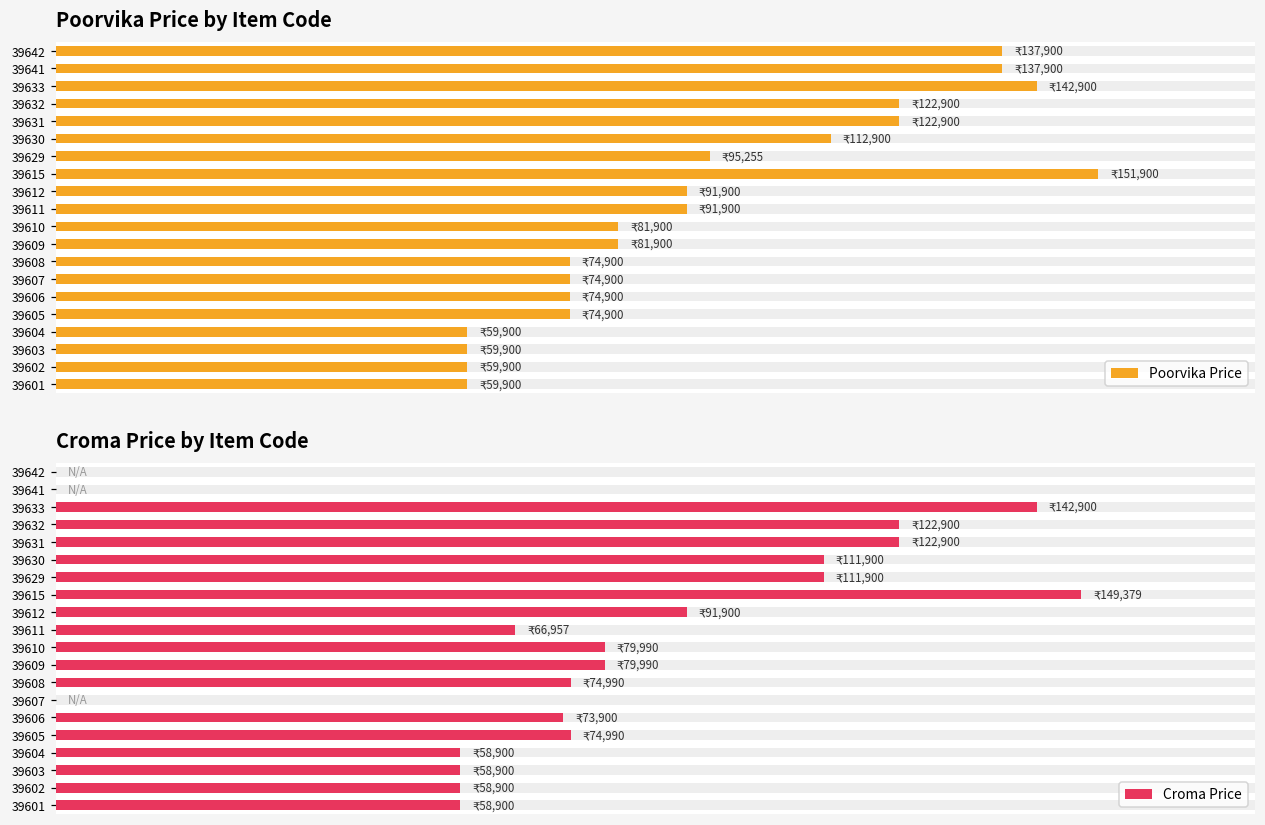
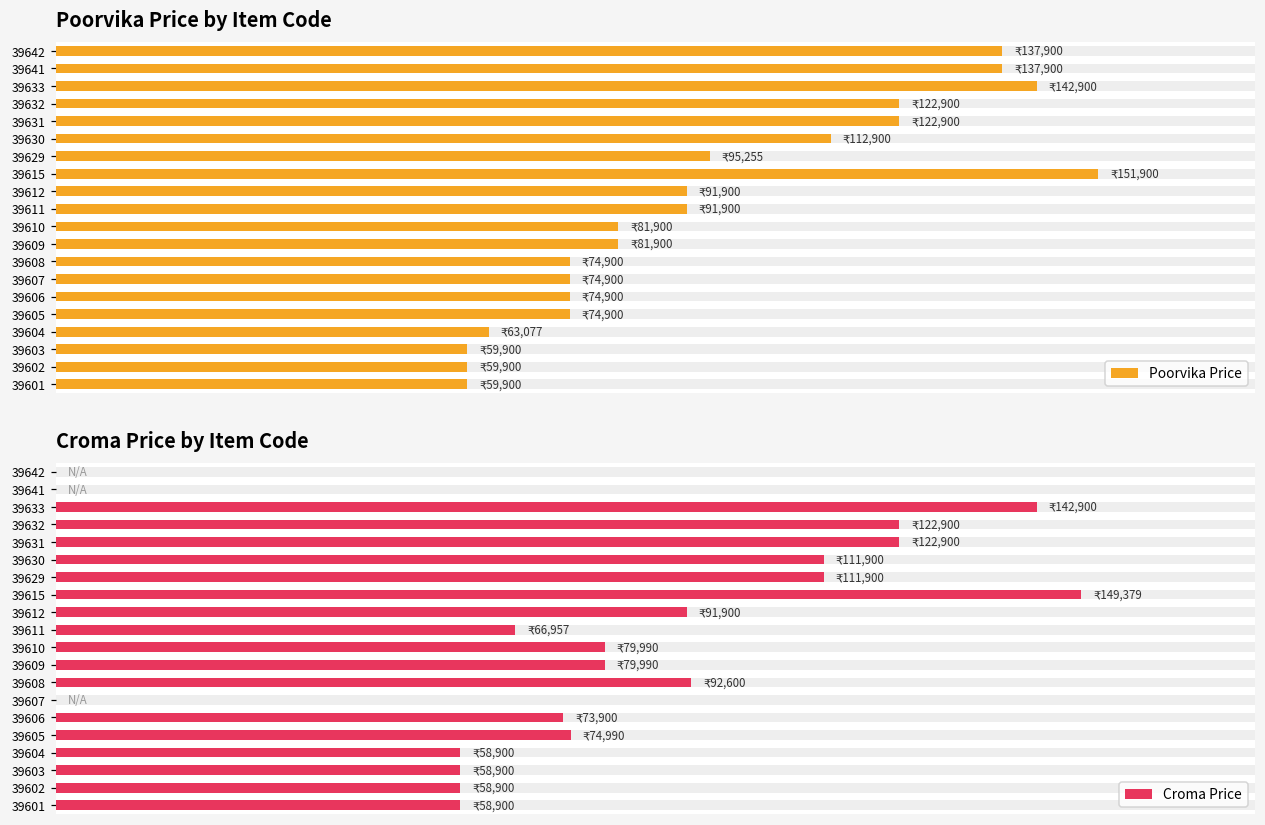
  {
    "Poorvika Price by Item Code": {
      "Poorvika Price": {
-       "39604": "59,900"
+       "39604": "63,077"
      }
    },
    "Croma Price by Item Code": {
      "Croma Price": {
-       "39608": "74,990"
+       "39608": "92,600"
      }
    }
  }
